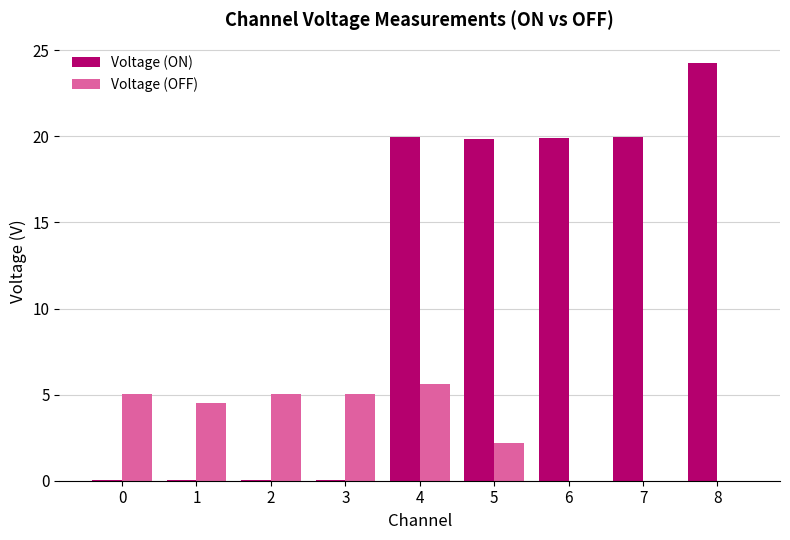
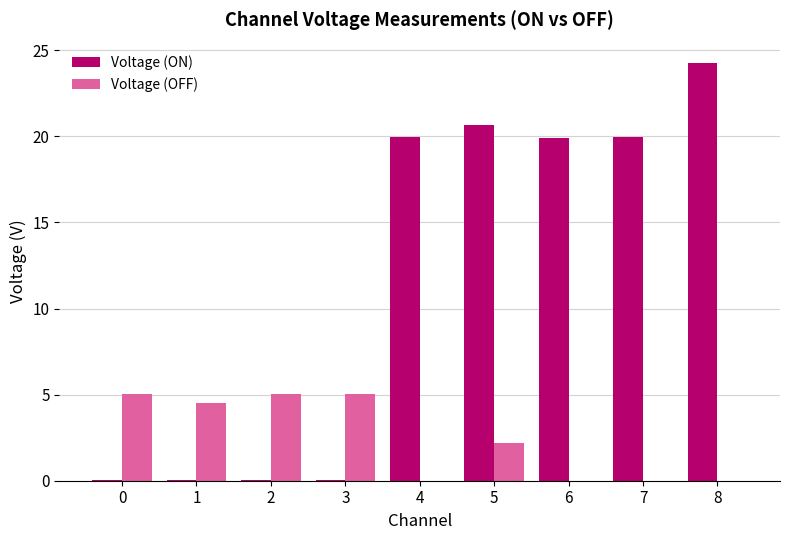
  {
    "Voltage (ON)": {
      "4": 20.0,
-     "5": 19.9,
+     "5": 20.6,
      "6": 19.9,
      "7": 20.0,
      "8": 24.2
    },
    "Voltage (OFF)": {
      "0": 5.1,
      "1": 4.5,
      "2": 5.0,
      "3": 5.0,
-     "4": 5.6,
+     "4": 0.0,
      "5": 2.2,
      "6": 0.0,
      "7": 0.0,
      "8": 0.0
    }
  }
